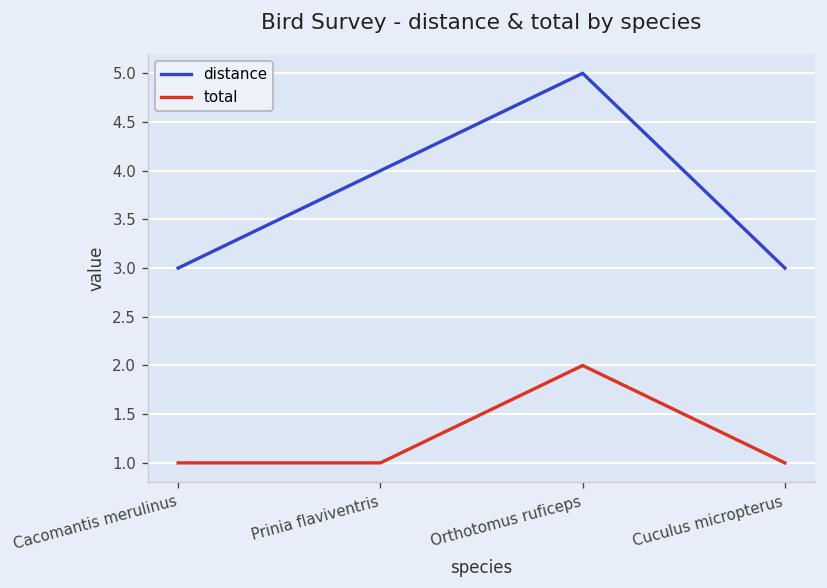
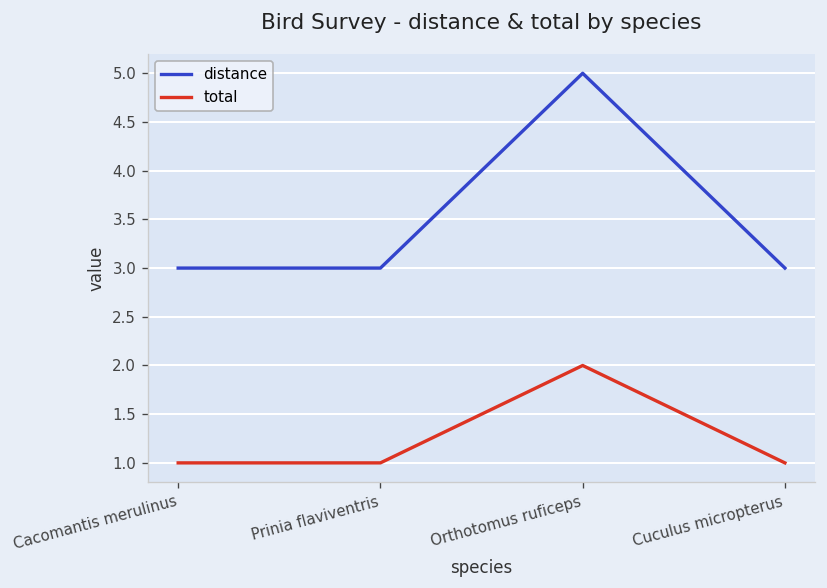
  {
    "distance": {
      "Cacomantis merulinus": 3,
-     "Prinia flaviventris": 4,
+     "Prinia flaviventris": 3,
      "Orthotomus ruficeps": 5,
      "Cuculus micropterus": 3
    },
    "total": {
      "Cacomantis merulinus": 1,
      "Prinia flaviventris": 1,
      "Orthotomus ruficeps": 2,
      "Cuculus micropterus": 1
    }
  }
